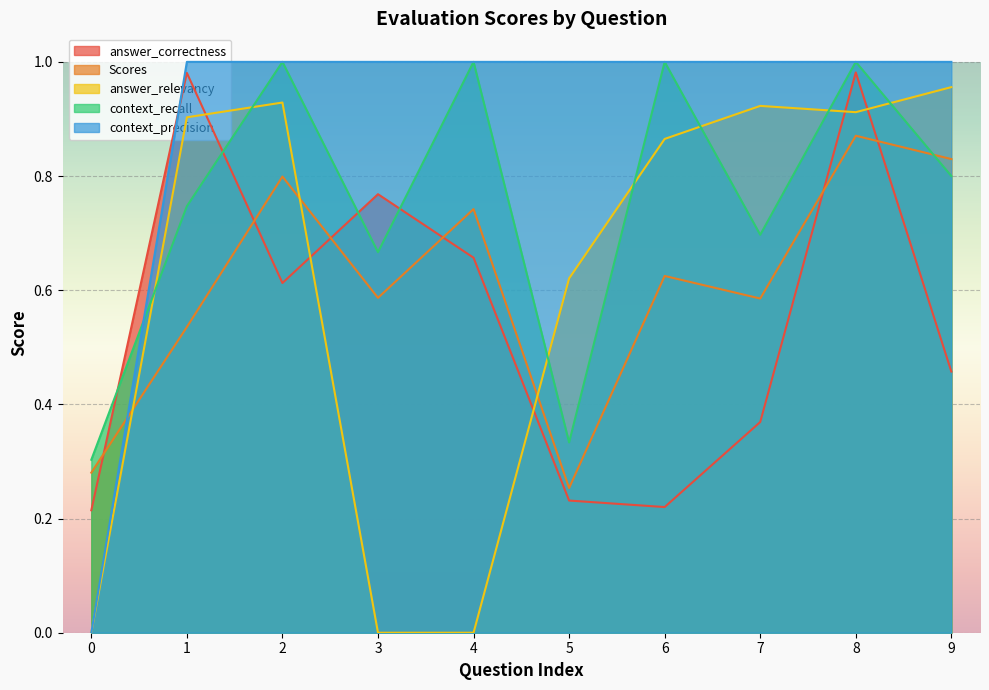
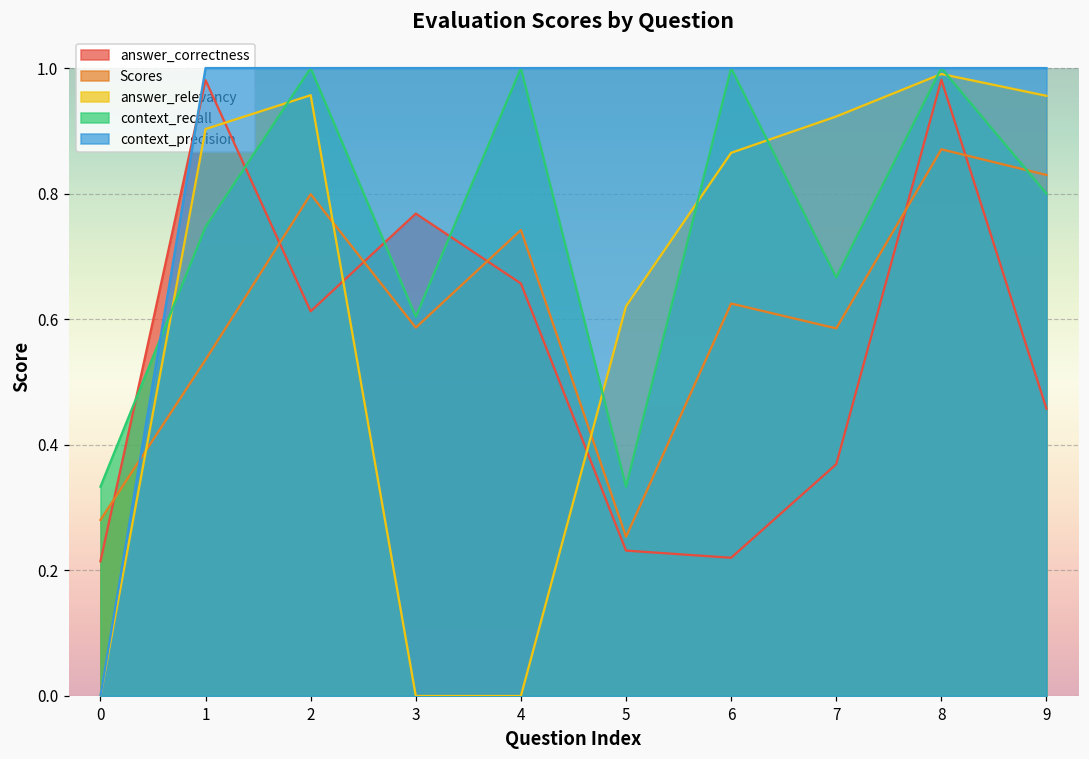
  {
    "answer_relevancy": {
-     "2": 0.93,
+     "2": 0.96,
      "3": 0.00,
      "4": 0.00,
      "5": 0.62,
      "6": 0.87,
      "7": 0.92,
-     "8": 0.91,
+     "8": 0.99,
      "9": 0.96
    },
    "context_recall": {
-     "0": 0.30,
+     "0": 0.33,
      "1": 0.75,
-     "3": 0.67,
+     "3": 0.60,
      "5": 0.33,
-     "7": 0.70,
+     "7": 0.67,
      "9": 0.80
    },
    "context_precision": {
      "3": 1.00,
      "5": 1.00,
      "7": 1.00,
      "9": 1.00
    }
  }
